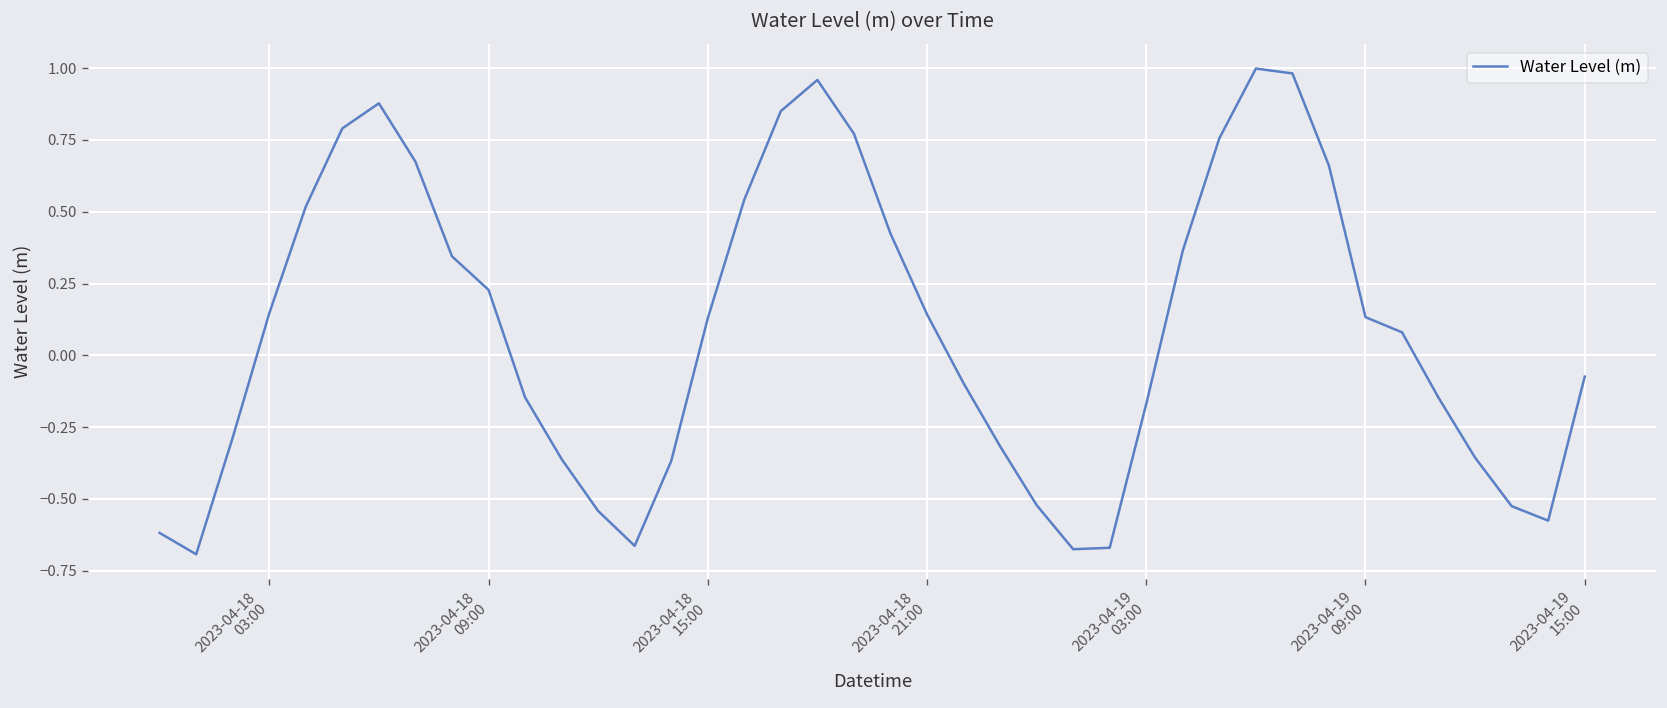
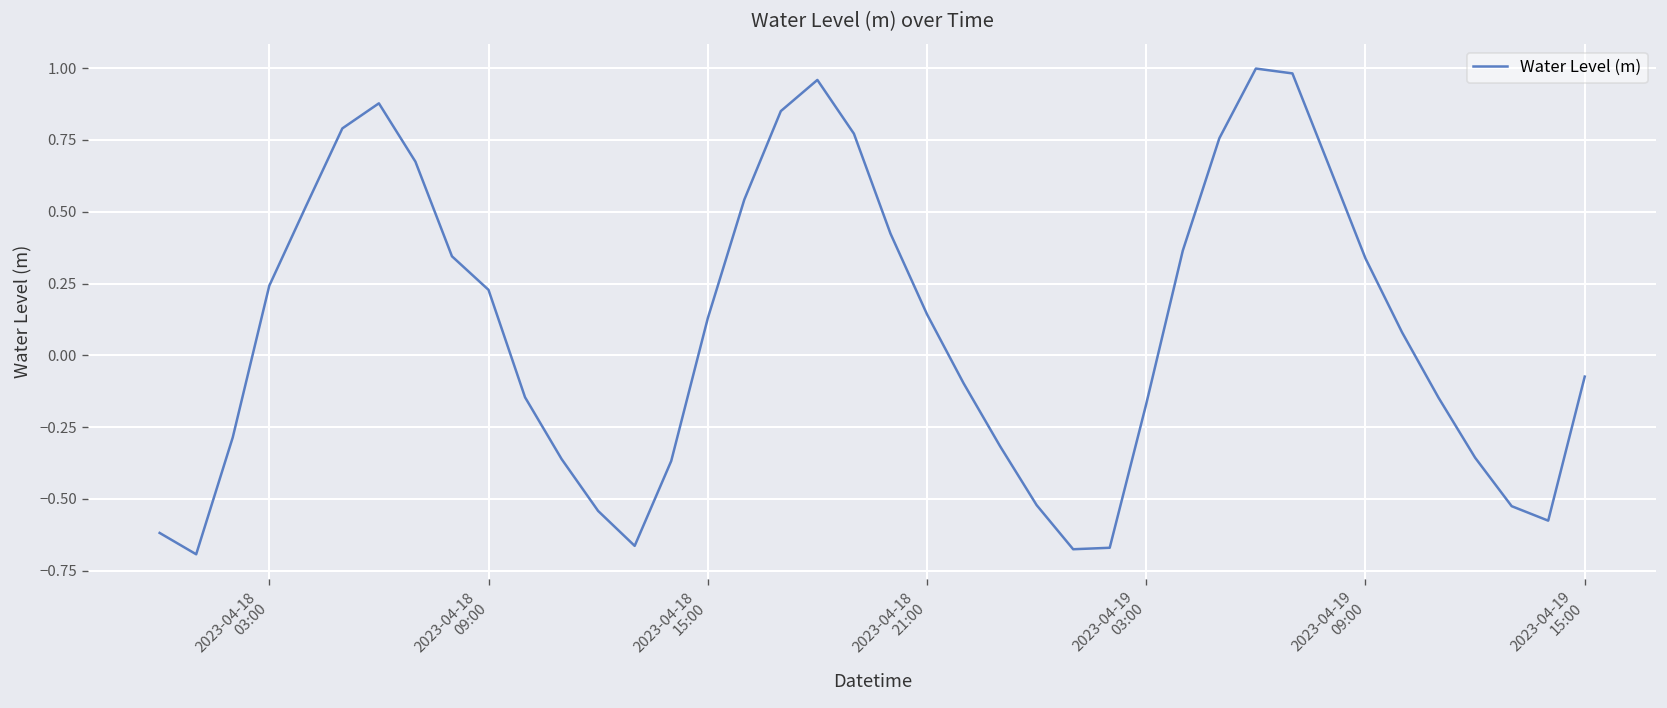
  {
-   "2023-04-18 03:00": 0.15,
+   "2023-04-18 03:00": 0.24,
    "2023-04-18 09:00": 0.23,
    "2023-04-18 15:00": 0.13,
    "2023-04-18 21:00": 0.14,
    "2023-04-19 03:00": -0.17,
-   "2023-04-19 09:00": 0.13,
+   "2023-04-19 09:00": 0.34,
    "2023-04-19 15:00": -0.07
  }
